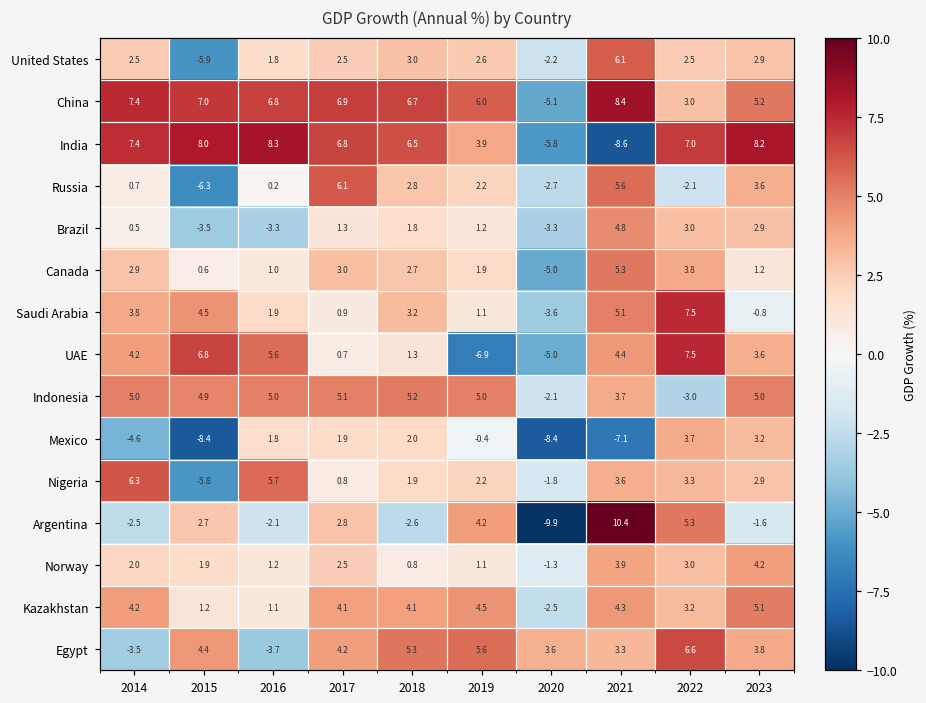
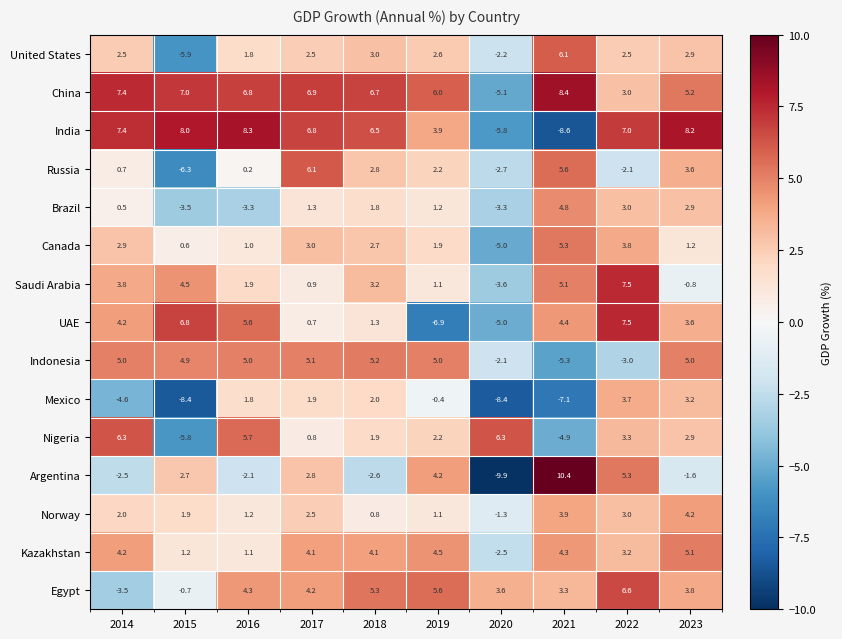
  {
    "United States": {
      "2014": 2.5,
      "2015": -5.9,
      "2016": 1.8,
      "2017": 2.5,
      "2018": 3.0,
      "2019": 2.6,
      "2020": -2.2,
      "2021": 6.1,
      "2022": 2.5,
      "2023": 2.9
    },
    "China": {
      "2014": 7.4,
      "2015": 7.0,
      "2016": 6.8,
      "2017": 6.9,
      "2018": 6.7,
      "2019": 6.0,
      "2020": -5.1,
      "2021": 8.4,
      "2022": 3.0,
      "2023": 5.2
    },
    "India": {
      "2014": 7.4,
      "2015": 8.0,
      "2016": 8.3,
      "2017": 6.8,
      "2018": 6.5,
      "2019": 3.9,
      "2020": -5.8,
      "2021": -8.6,
      "2022": 7.0,
      "2023": 8.2
    },
    "Russia": {
      "2014": 0.7,
      "2015": -6.3,
      "2016": 0.2,
      "2017": 6.1,
      "2018": 2.8,
      "2019": 2.2,
      "2020": -2.7,
      "2021": 5.6,
      "2022": -2.1,
      "2023": 3.6
    },
    "Brazil": {
      "2014": 0.5,
      "2015": -3.5,
      "2016": -3.3,
      "2017": 1.3,
      "2018": 1.8,
      "2019": 1.2,
      "2020": -3.3,
      "2021": 4.8,
      "2022": 3.0,
      "2023": 2.9
    },
    "Canada": {
      "2014": 2.9,
      "2015": 0.6,
      "2016": 1.0,
      "2017": 3.0,
      "2018": 2.7,
      "2019": 1.9,
      "2020": -5.0,
      "2021": 5.3,
      "2022": 3.8,
      "2023": 1.2
    },
    "Saudi Arabia": {
      "2014": 3.8,
      "2015": 4.5,
      "2016": 1.9,
      "2017": 0.9,
      "2018": 3.2,
      "2019": 1.1,
      "2020": -3.6,
      "2021": 5.1,
      "2022": 7.5,
      "2023": -0.8
    },
    "UAE": {
      "2014": 4.2,
      "2015": 6.8,
      "2016": 5.6,
      "2017": 0.7,
      "2018": 1.3,
      "2019": -6.9,
      "2020": -5.0,
      "2021": 4.4,
      "2022": 7.5,
      "2023": 3.6
    },
    "Indonesia": {
      "2014": 5.0,
      "2015": 4.9,
      "2016": 5.0,
      "2017": 5.1,
      "2018": 5.2,
      "2019": 5.0,
      "2020": -2.1,
-     "2021": 3.7,
+     "2021": -5.3,
      "2022": -3.0,
      "2023": 5.0
    },
    "Mexico": {
      "2014": -4.6,
      "2015": -8.4,
      "2016": 1.8,
      "2017": 1.9,
      "2018": 2.0,
      "2019": -0.4,
      "2020": -8.4,
      "2021": -7.1,
      "2022": 3.7,
      "2023": 3.2
    },
    "Nigeria": {
      "2014": 6.3,
      "2015": -5.8,
      "2016": 5.7,
      "2017": 0.8,
      "2018": 1.9,
      "2019": 2.2,
-     "2020": -1.8,
-     "2021": 3.6,
+     "2020": 6.3,
+     "2021": -4.9,
      "2022": 3.3,
      "2023": 2.9
    },
    "Argentina": {
      "2014": -2.5,
      "2015": 2.7,
      "2016": -2.1,
      "2017": 2.8,
      "2018": -2.6,
      "2019": 4.2,
      "2020": -9.9,
      "2021": 10.4,
      "2022": 5.3,
      "2023": -1.6
    },
    "Norway": {
      "2014": 2.0,
      "2015": 1.9,
      "2016": 1.2,
      "2017": 2.5,
      "2018": 0.8,
      "2019": 1.1,
      "2020": -1.3,
      "2021": 3.9,
      "2022": 3.0,
      "2023": 4.2
    },
    "Kazakhstan": {
      "2014": 4.2,
      "2015": 1.2,
      "2016": 1.1,
      "2017": 4.1,
      "2018": 4.1,
      "2019": 4.5,
      "2020": -2.5,
      "2021": 4.3,
      "2022": 3.2,
      "2023": 5.1
    },
    "Egypt": {
      "2014": -3.5,
-     "2015": 4.4,
-     "2016": -3.7,
+     "2015": -0.7,
+     "2016": 4.3,
      "2017": 4.2,
      "2018": 5.3,
      "2019": 5.6,
      "2020": 3.6,
      "2021": 3.3,
      "2022": 6.6,
      "2023": 3.8
    }
  }
